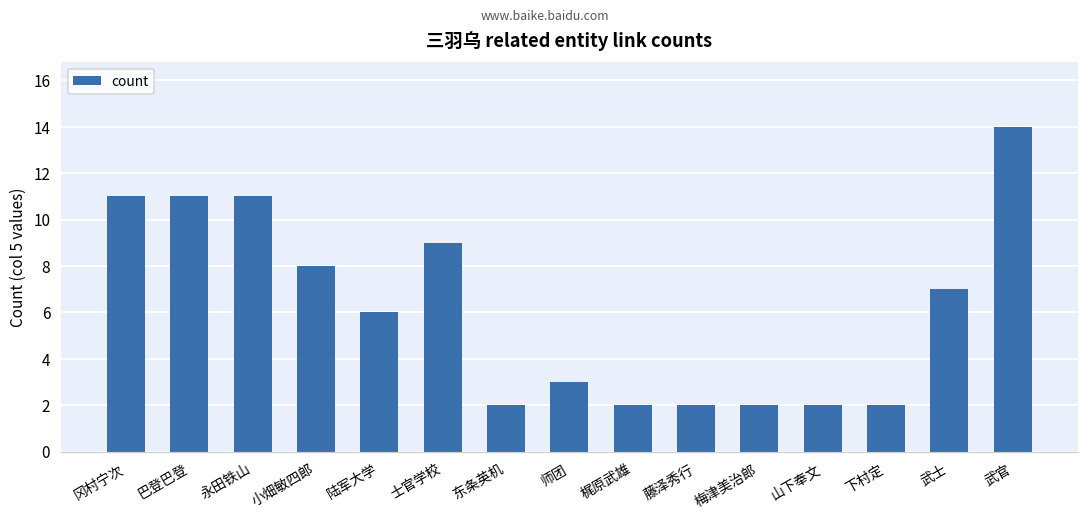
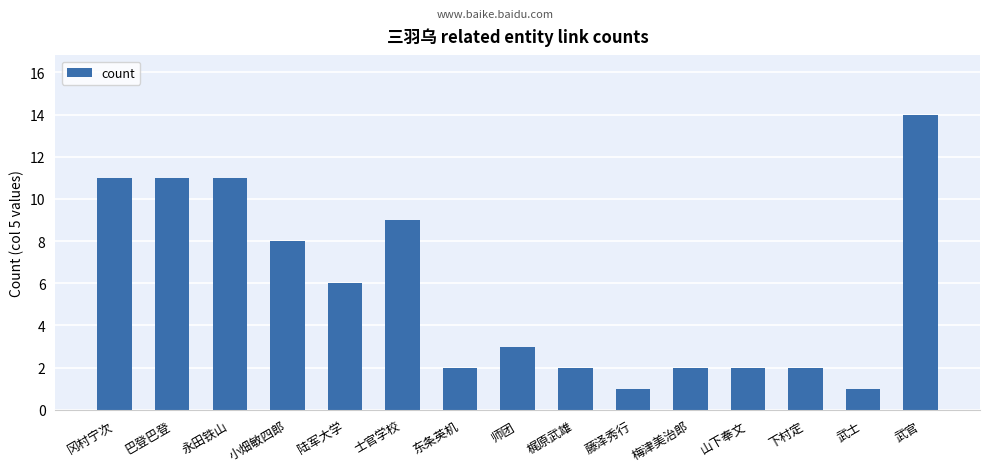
  {
    "冈村宁次": 11,
    "巴登巴登": 11,
    "永田铁山": 11,
    "小畑敏四郎": 8,
    "陆军大学": 6,
    "士官学校": 9,
    "东条英机": 2,
    "师团": 3,
    "梶原武雄": 2,
-   "藤泽秀行": 2,
+   "藤泽秀行": 1,
    "梅津美治郎": 2,
    "山下奉文": 2,
    "下村定": 2,
-   "武士": 7,
+   "武士": 1,
    "武官": 14
  }
